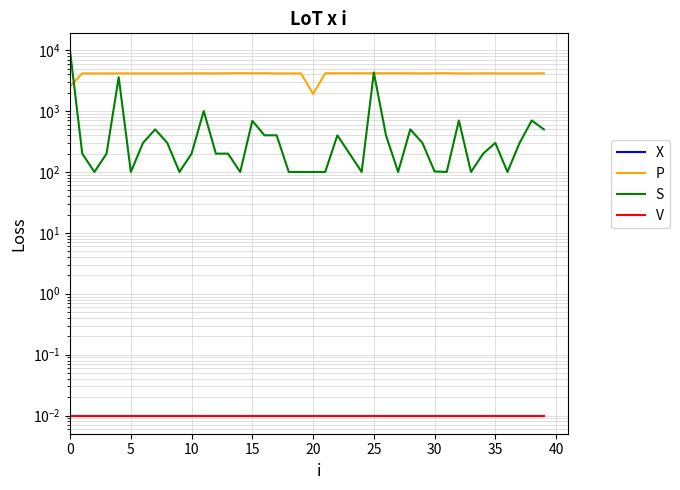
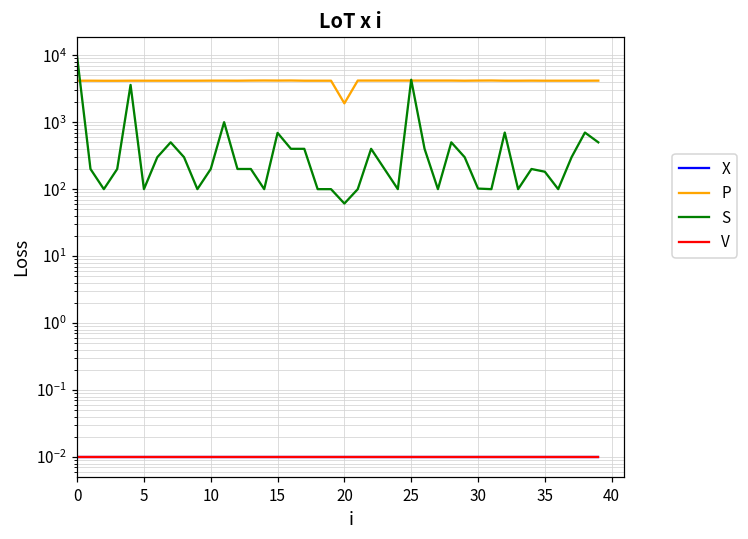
  {
    "V": {
      "0": 0.010,
      "5": 0.010,
      "10": 0.010,
      "15": 0.010,
      "20": 0.010,
      "25": 0.010,
      "30": 0.010,
      "35": 0.010
    },
    "P": {
-     "0": 2500,
+     "0": 4000,
      "5": 4000,
      "10": 4000,
      "15": 4000,
      "20": 1900,
      "30": 4000,
      "35": 4000
    },
    "S": {
      "0": 10000,
      "5": 100,
      "10": 200,
      "15": 700,
-     "20": 100,
+     "20": 60,
      "30": 100,
-     "35": 300
+     "35": 180
    }
  }
